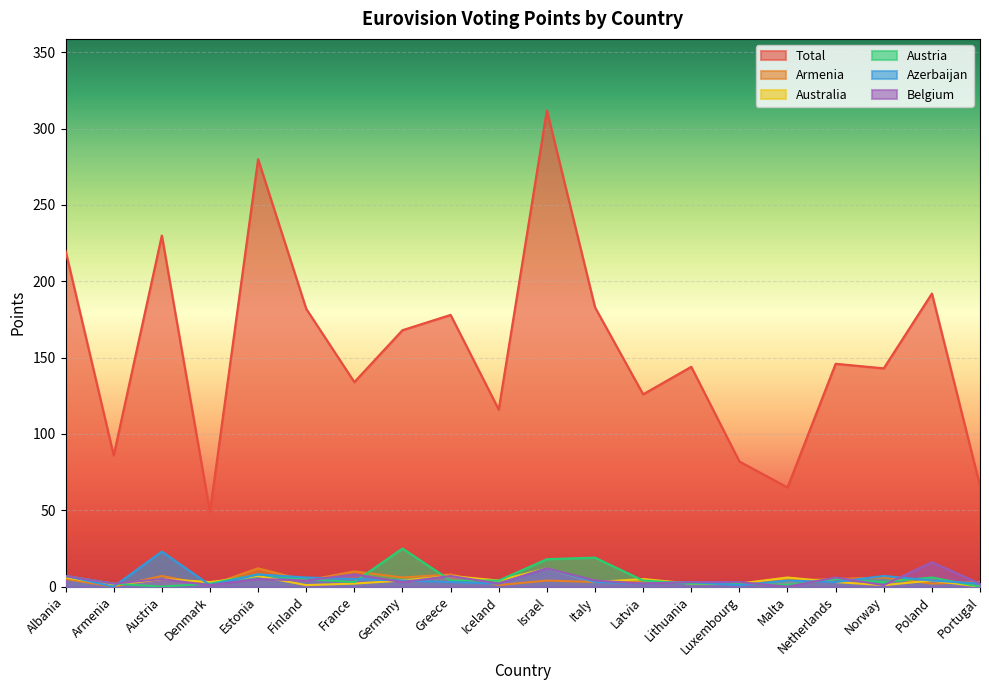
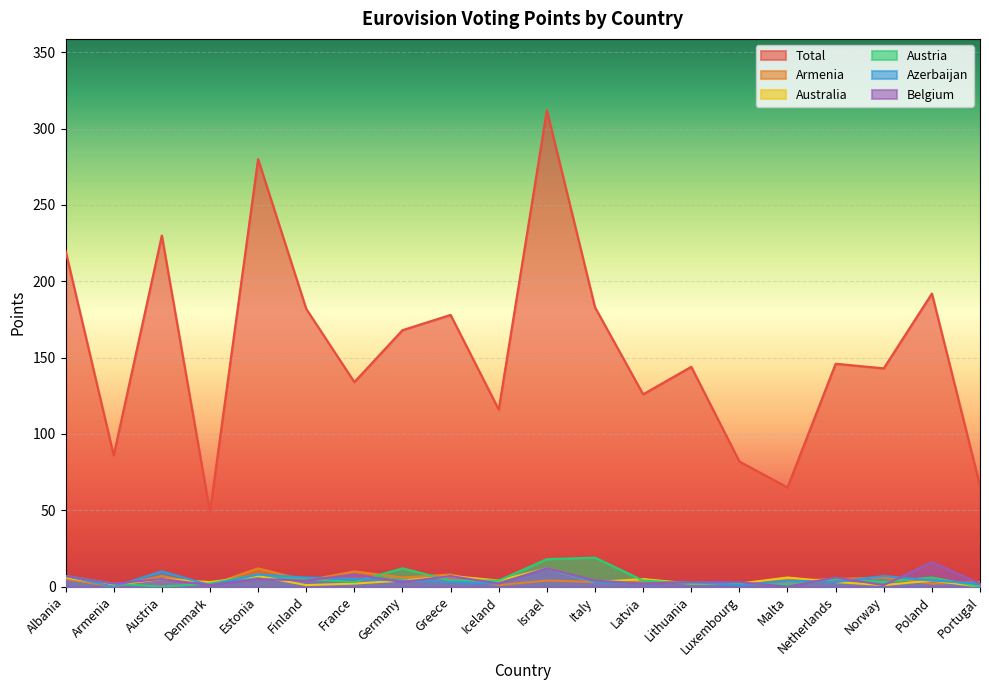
  {
    "Australia": {
      "Finland": 1,
      "Malta": 6
    },
    "Austria": {
      "Austria": 0,
-     "Germany": 25,
+     "Germany": 12,
      "Israel": 18,
      "Italy": 19,
      "Norway": 3,
      "Poland": 6
    },
    "Azerbaijan": {
-     "Austria": 23,
+     "Austria": 10,
      "France": 5
    },
    "Belgium": {
      "Estonia": 5,
      "France": 8,
      "Poland": 16
    }
  }
